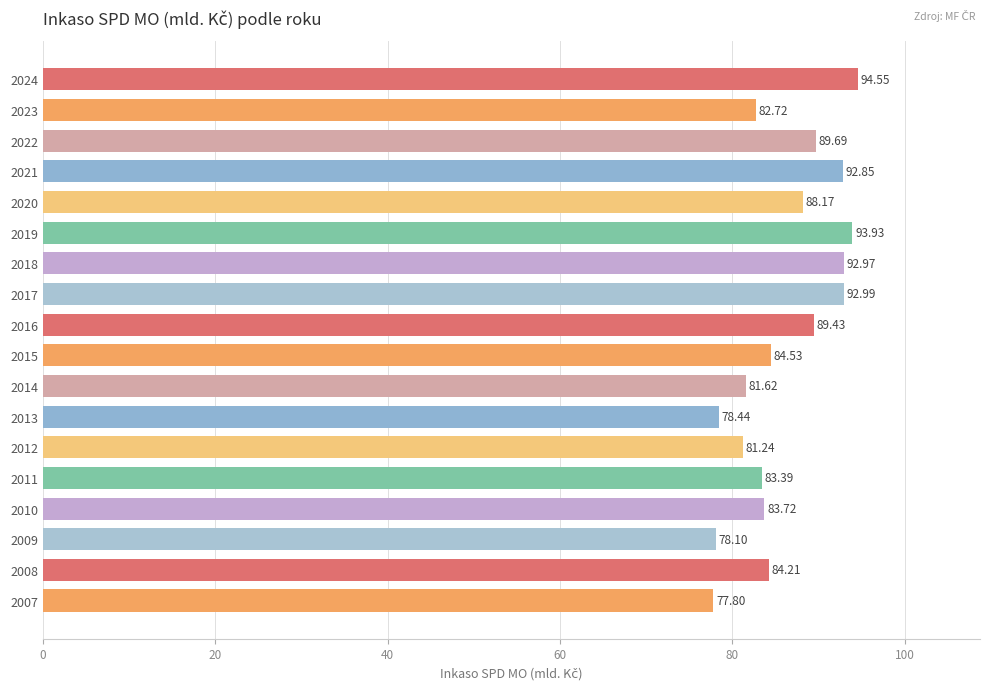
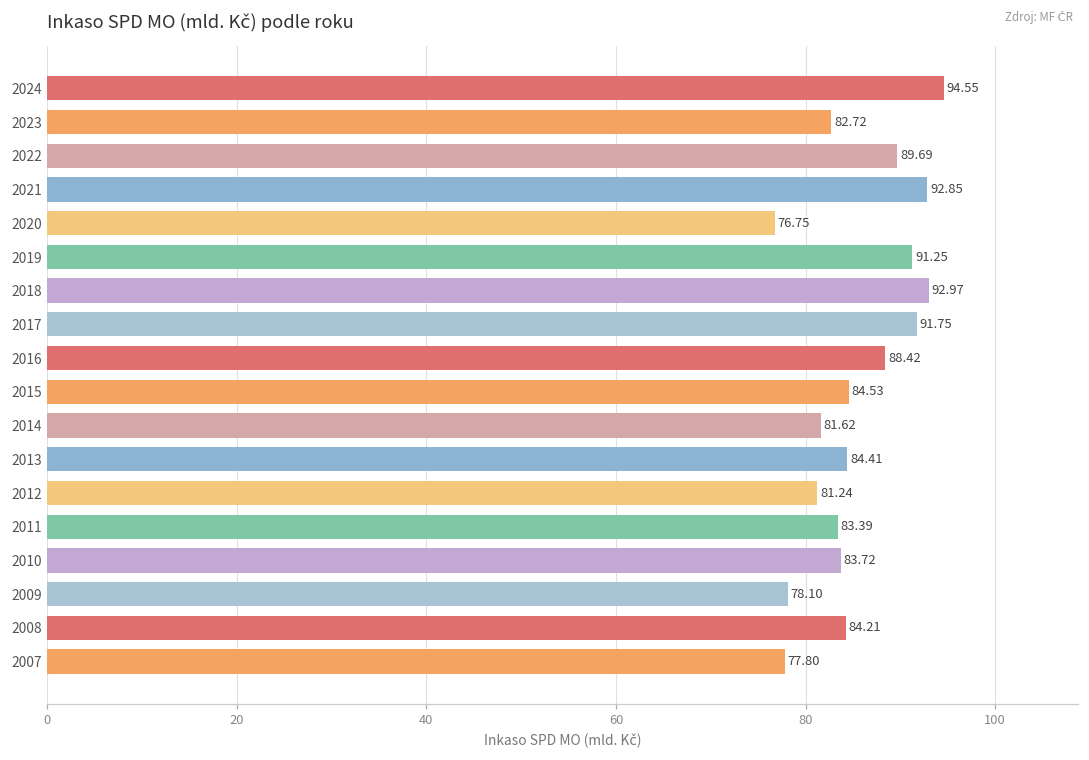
  {
    "2024": 94.55,
    "2023": 82.72,
    "2022": 89.69,
    "2021": 92.85,
-   "2020": 88.17,
-   "2019": 93.93,
+   "2020": 76.75,
+   "2019": 91.25,
    "2018": 92.97,
-   "2017": 92.99,
-   "2016": 89.43,
+   "2017": 91.75,
+   "2016": 88.42,
    "2015": 84.53,
    "2014": 81.62,
-   "2013": 78.44,
+   "2013": 84.41,
    "2012": 81.24,
    "2011": 83.39,
    "2010": 83.72,
    "2009": 78.10,
    "2008": 84.21,
    "2007": 77.80
  }
